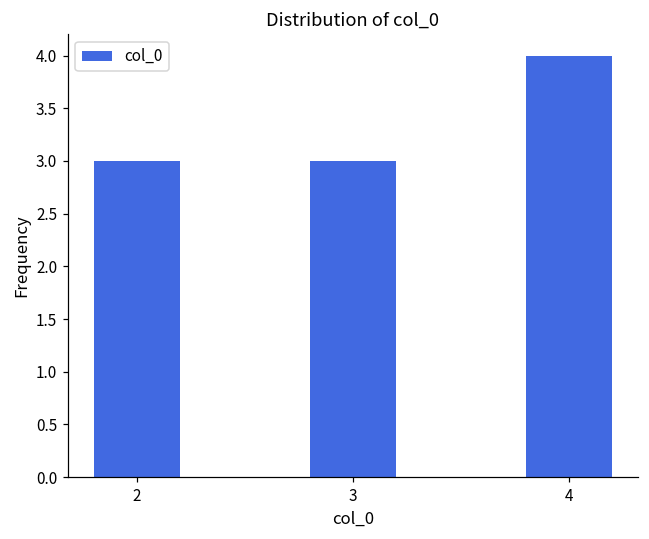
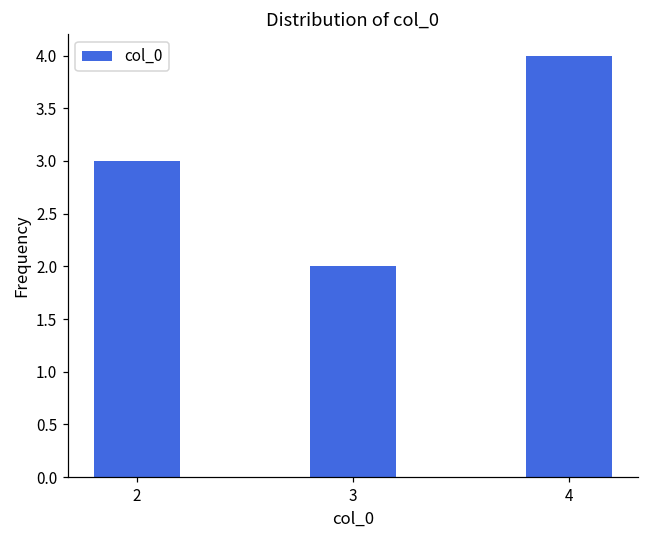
  {
    "2": 3,
-   "3": 3,
+   "3": 2,
    "4": 4
  }
